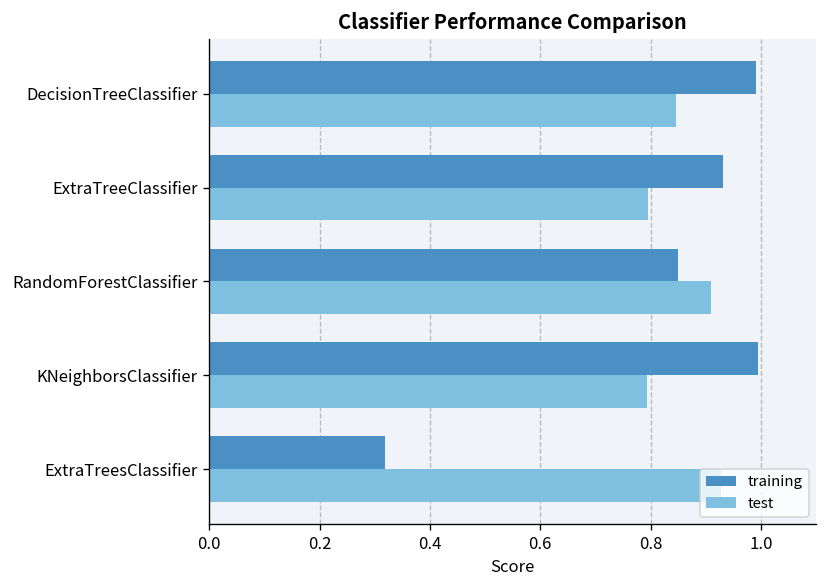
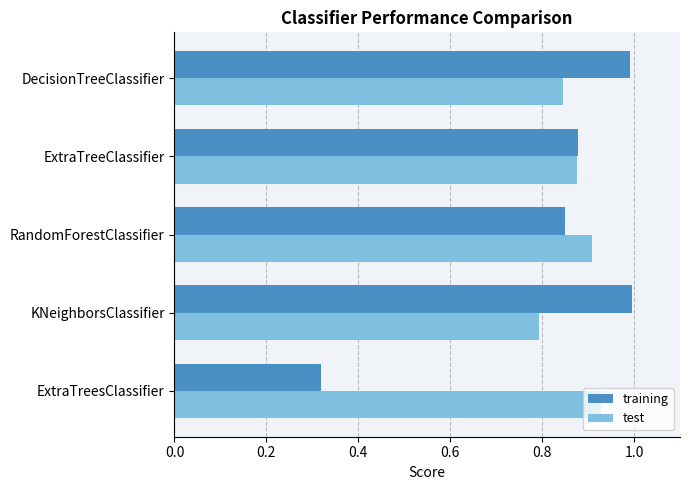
  {
    "training": {
      "DecisionTreeClassifier": 0.99,
-     "ExtraTreeClassifier": 0.93,
+     "ExtraTreeClassifier": 0.88,
      "RandomForestClassifier": 0.85,
      "KNeighborsClassifier": 1.00,
      "ExtraTreesClassifier": 0.32
    },
    "test": {
      "DecisionTreeClassifier": 0.85,
-     "ExtraTreeClassifier": 0.80,
+     "ExtraTreeClassifier": 0.88,
      "RandomForestClassifier": 0.91,
      "KNeighborsClassifier": 0.79
    }
  }
